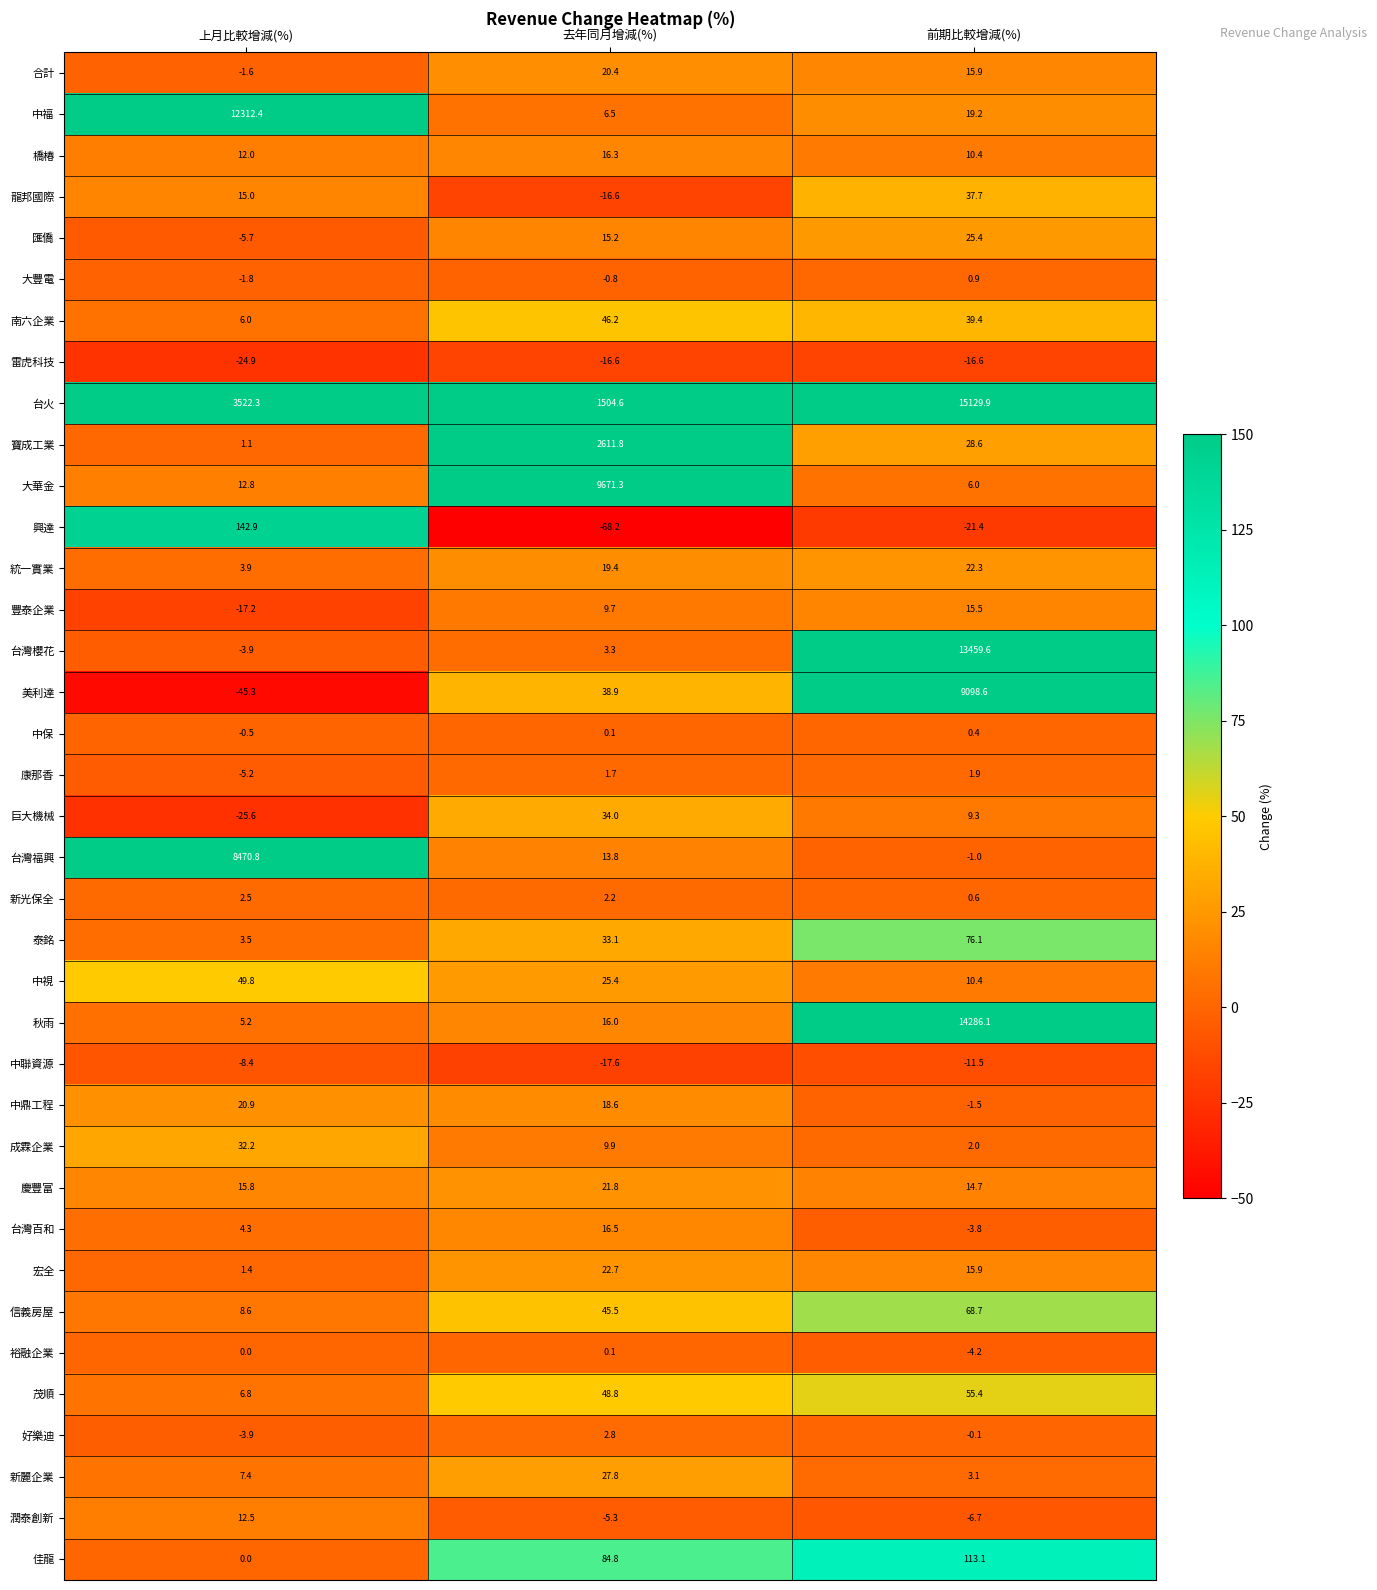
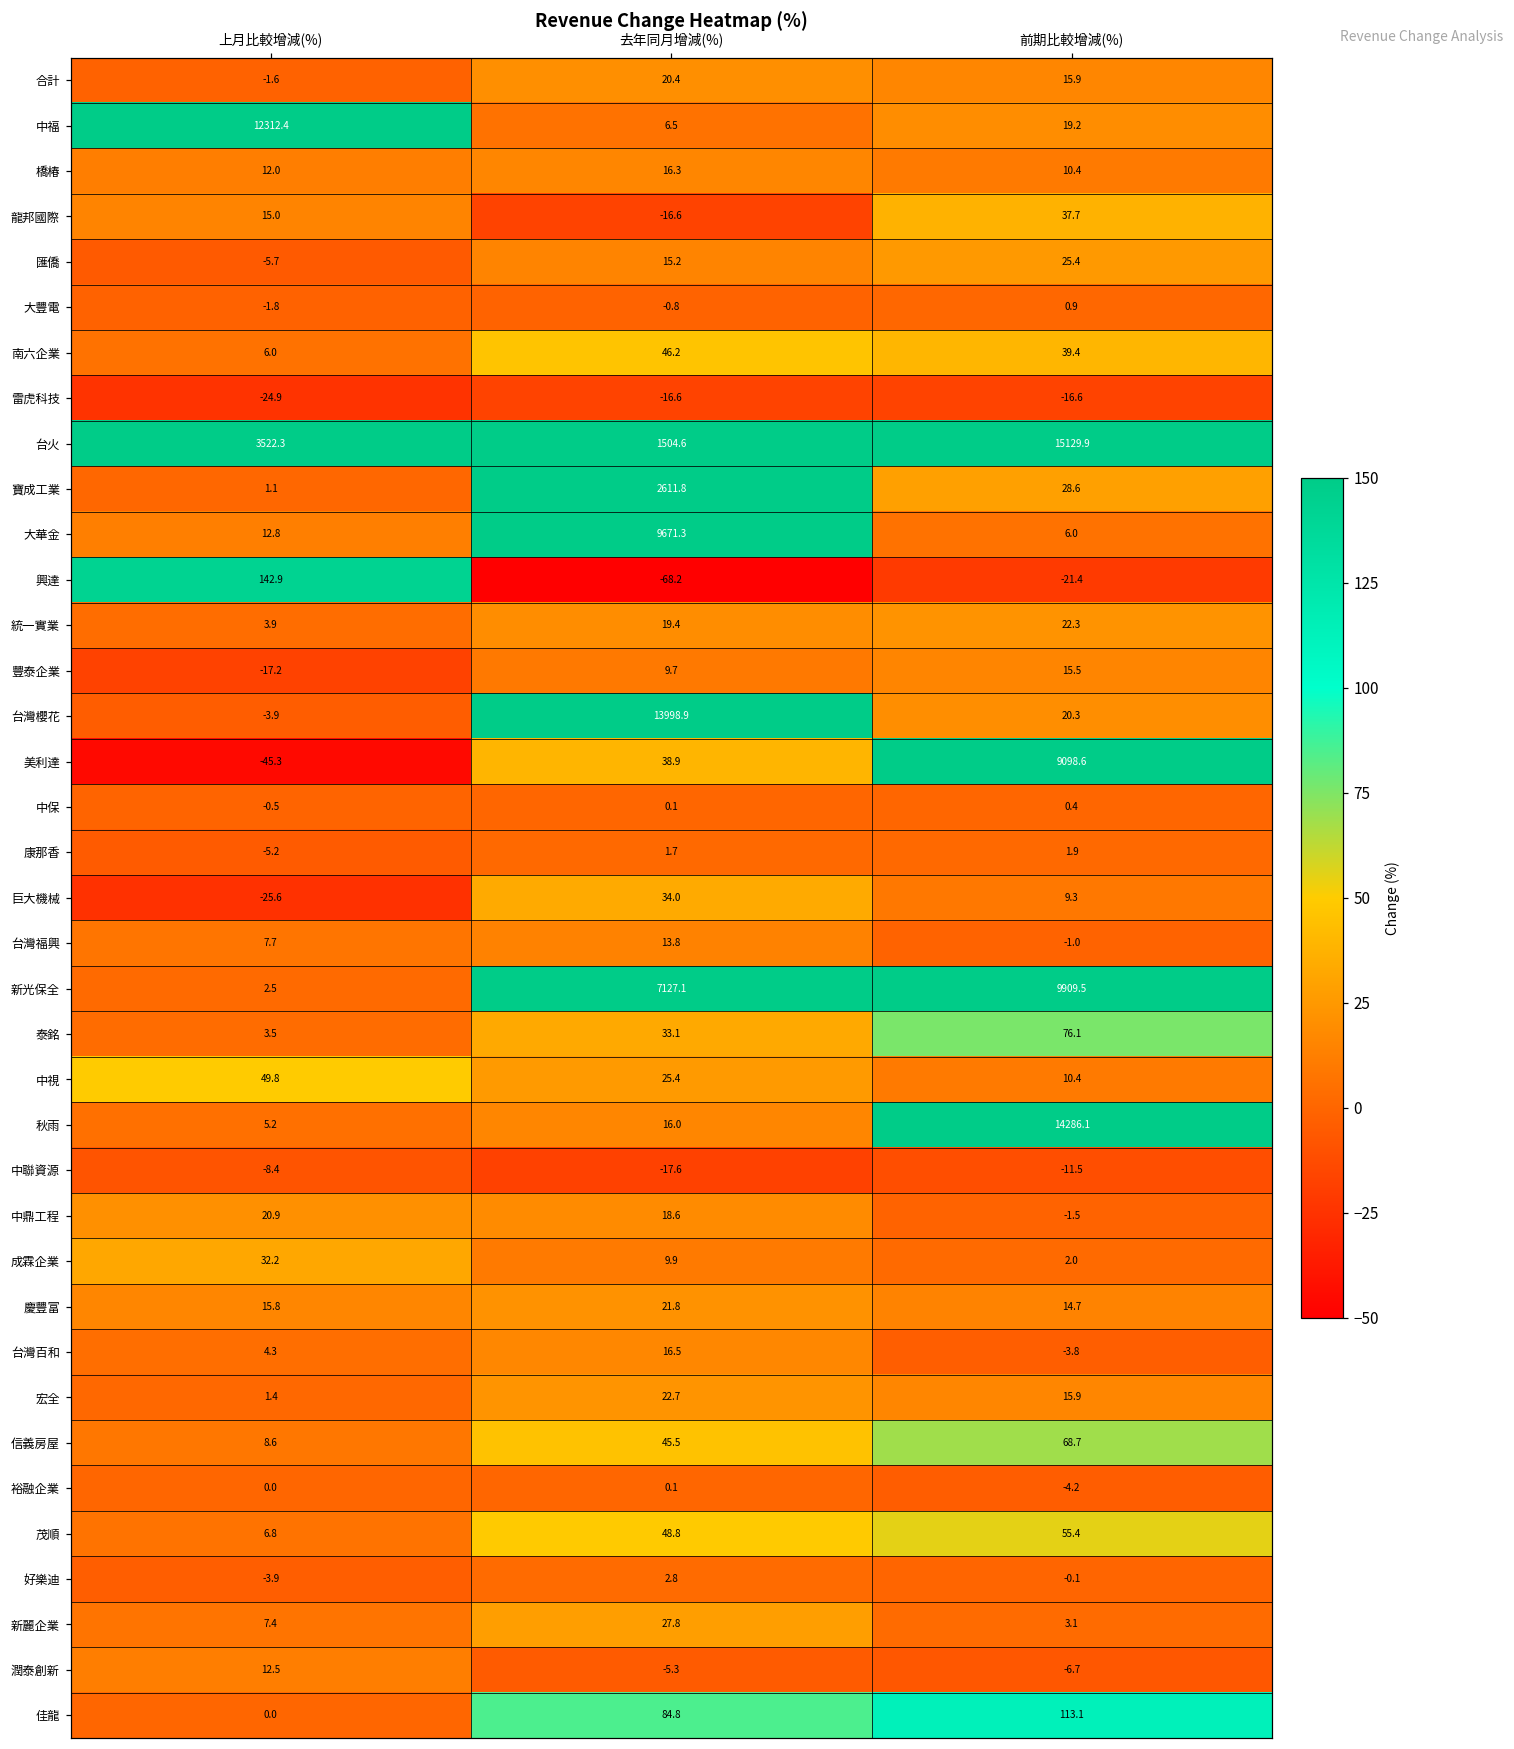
  {
    "合計": {
      "上月比較增減(%)": -1.6,
      "去年同月增減(%)": 20.4,
      "前期比較增減(%)": 15.9
    },
    "中福": {
      "上月比較增減(%)": 12312.4,
      "去年同月增減(%)": 6.5,
      "前期比較增減(%)": 19.2
    },
    "橋椿": {
      "上月比較增減(%)": 12.0,
      "去年同月增減(%)": 16.3,
      "前期比較增減(%)": 10.4
    },
    "龍邦國際": {
      "上月比較增減(%)": 15.0,
      "去年同月增減(%)": -16.6,
      "前期比較增減(%)": 37.7
    },
    "匯僑": {
      "上月比較增減(%)": -5.7,
      "去年同月增減(%)": 15.2,
      "前期比較增減(%)": 25.4
    },
    "大豐電": {
      "上月比較增減(%)": -1.8,
      "去年同月增減(%)": -0.8,
      "前期比較增減(%)": 0.9
    },
    "南六企業": {
      "上月比較增減(%)": 6.0,
      "去年同月增減(%)": 46.2,
      "前期比較增減(%)": 39.4
    },
    "雷虎科技": {
      "上月比較增減(%)": -24.9,
      "去年同月增減(%)": -16.6,
      "前期比較增減(%)": -16.6
    },
    "台火": {
      "上月比較增減(%)": 3522.3,
      "去年同月增減(%)": 1504.6,
      "前期比較增減(%)": 15129.9
    },
    "寶成工業": {
      "上月比較增減(%)": 1.1,
      "去年同月增減(%)": 2611.8,
      "前期比較增減(%)": 28.6
    },
    "大華金": {
      "上月比較增減(%)": 12.8,
      "去年同月增減(%)": 9671.3,
      "前期比較增減(%)": 6.0
    },
    "興達": {
      "上月比較增減(%)": 142.9,
      "去年同月增減(%)": -68.2,
      "前期比較增減(%)": -21.4
    },
    "統一實業": {
      "上月比較增減(%)": 3.9,
      "去年同月增減(%)": 19.4,
      "前期比較增減(%)": 22.3
    },
    "豐泰企業": {
      "上月比較增減(%)": -17.2,
      "去年同月增減(%)": 9.7,
      "前期比較增減(%)": 15.5
    },
    "台灣櫻花": {
      "上月比較增減(%)": -3.9,
-     "去年同月增減(%)": 3.3,
-     "前期比較增減(%)": 13459.6
+     "去年同月增減(%)": 13998.9,
+     "前期比較增減(%)": 20.3
    },
    "美利達": {
      "上月比較增減(%)": -45.3,
      "去年同月增減(%)": 38.9,
      "前期比較增減(%)": 9098.6
    },
    "中保": {
      "上月比較增減(%)": -0.5,
      "去年同月增減(%)": 0.1,
      "前期比較增減(%)": 0.4
    },
    "康那香": {
      "上月比較增減(%)": -5.2,
      "去年同月增減(%)": 1.7,
      "前期比較增減(%)": 1.9
    },
    "巨大機械": {
      "上月比較增減(%)": -25.6,
      "去年同月增減(%)": 34.0,
      "前期比較增減(%)": 9.3
    },
    "台灣福興": {
-     "上月比較增減(%)": 8470.8,
+     "上月比較增減(%)": 7.7,
      "去年同月增減(%)": 13.8,
      "前期比較增減(%)": -1.0
    },
    "新光保全": {
      "上月比較增減(%)": 2.5,
-     "去年同月增減(%)": 2.2,
-     "前期比較增減(%)": 0.6
+     "去年同月增減(%)": 7127.1,
+     "前期比較增減(%)": 9909.5
    },
    "泰銘": {
      "上月比較增減(%)": 3.5,
      "去年同月增減(%)": 33.1,
      "前期比較增減(%)": 76.1
    },
    "中視": {
      "上月比較增減(%)": 49.8,
      "去年同月增減(%)": 25.4,
      "前期比較增減(%)": 10.4
    },
    "秋雨": {
      "上月比較增減(%)": 5.2,
      "去年同月增減(%)": 16.0,
      "前期比較增減(%)": 14286.1
    },
    "中聯資源": {
      "上月比較增減(%)": -8.4,
      "去年同月增減(%)": -17.6,
      "前期比較增減(%)": -11.5
    },
    "中鼎工程": {
      "上月比較增減(%)": 20.9,
      "去年同月增減(%)": 18.6,
      "前期比較增減(%)": -1.5
    },
    "成霖企業": {
      "上月比較增減(%)": 32.2,
      "去年同月增減(%)": 9.9,
      "前期比較增減(%)": 2.0
    },
    "慶豐富": {
      "上月比較增減(%)": 15.8,
      "去年同月增減(%)": 21.8,
      "前期比較增減(%)": 14.7
    },
    "台灣百和": {
      "上月比較增減(%)": 4.3,
      "去年同月增減(%)": 16.5,
      "前期比較增減(%)": -3.8
    },
    "宏全": {
      "上月比較增減(%)": 1.4,
      "去年同月增減(%)": 22.7,
      "前期比較增減(%)": 15.9
    },
    "信義房屋": {
      "上月比較增減(%)": 8.6,
      "去年同月增減(%)": 45.5,
      "前期比較增減(%)": 68.7
    },
    "裕融企業": {
      "上月比較增減(%)": 0.0,
      "去年同月增減(%)": 0.1,
      "前期比較增減(%)": -4.2
    },
    "茂順": {
      "上月比較增減(%)": 6.8,
      "去年同月增減(%)": 48.8,
      "前期比較增減(%)": 55.4
    },
    "好樂迪": {
      "上月比較增減(%)": -3.9,
      "去年同月增減(%)": 2.8,
      "前期比較增減(%)": -0.1
    },
    "新麗企業": {
      "上月比較增減(%)": 7.4,
      "去年同月增減(%)": 27.8,
      "前期比較增減(%)": 3.1
    },
    "潤泰創新": {
      "上月比較增減(%)": 12.5,
      "去年同月增減(%)": -5.3,
      "前期比較增減(%)": -6.7
    },
    "佳龍": {
      "上月比較增減(%)": 0.0,
      "去年同月增減(%)": 84.8,
      "前期比較增減(%)": 113.1
    }
  }
